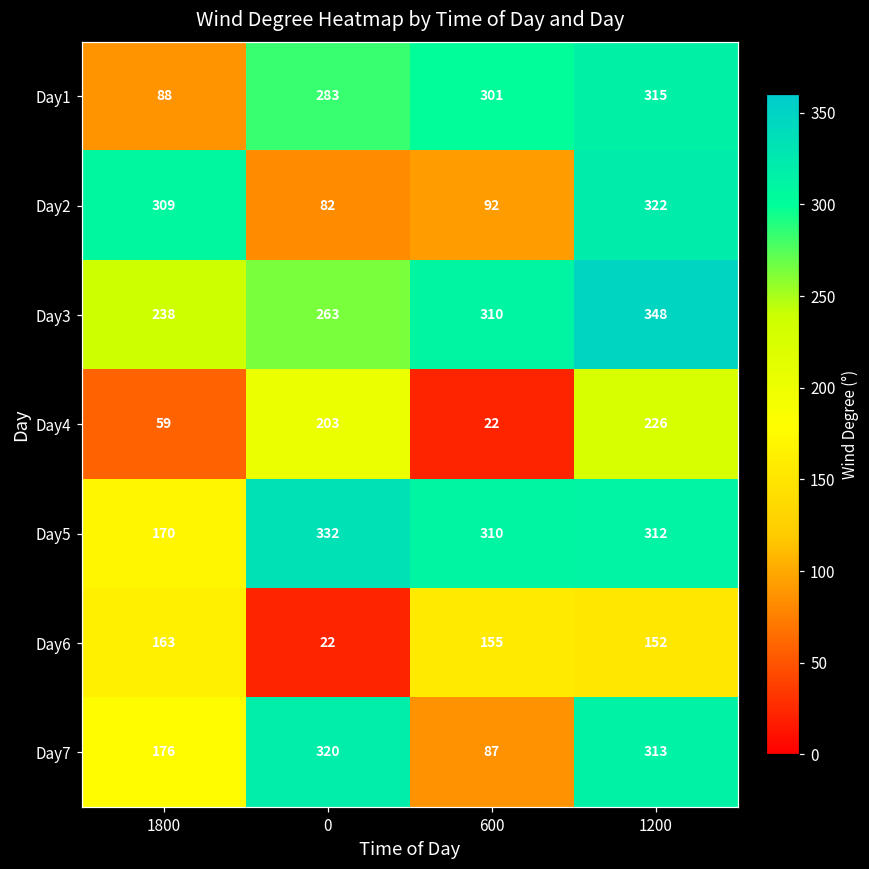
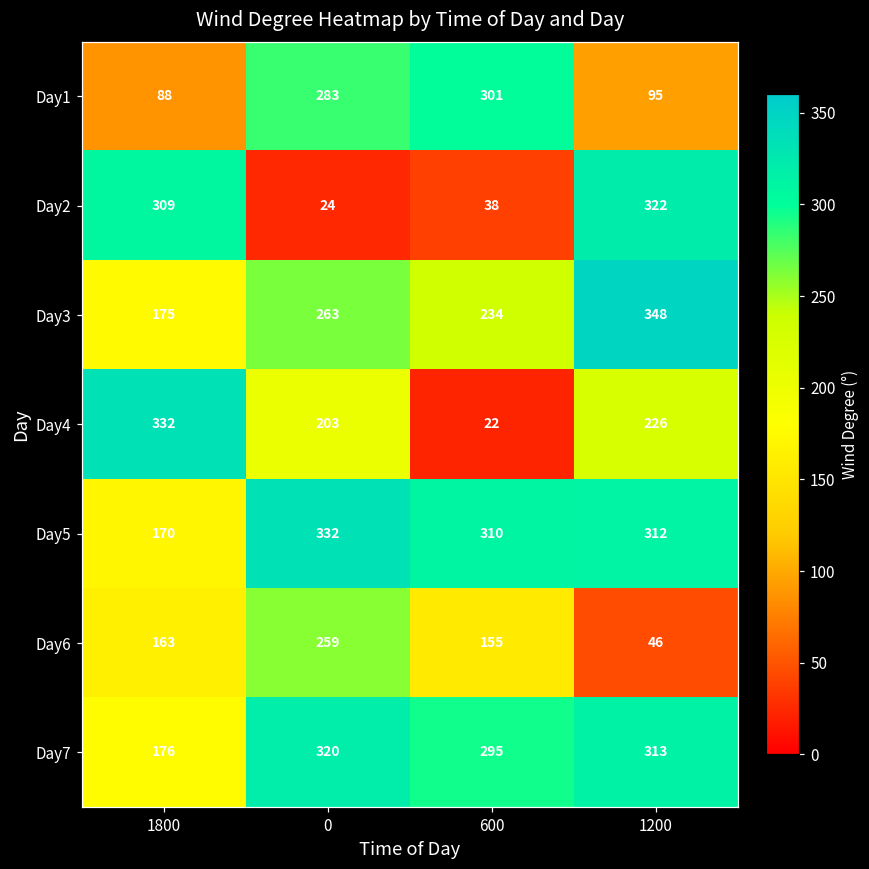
  {
    "Day1": {
      "1800": 88,
      "0": 283,
      "600": 301,
-     "1200": 315
+     "1200": 95
    },
    "Day2": {
      "1800": 309,
-     "0": 82,
-     "600": 92,
+     "0": 24,
+     "600": 38,
      "1200": 322
    },
    "Day3": {
-     "1800": 238,
+     "1800": 175,
      "0": 263,
-     "600": 310,
+     "600": 234,
      "1200": 348
    },
    "Day4": {
-     "1800": 59,
+     "1800": 332,
      "0": 203,
      "600": 22,
      "1200": 226
    },
    "Day5": {
      "1800": 170,
      "0": 332,
      "600": 310,
      "1200": 312
    },
    "Day6": {
      "1800": 163,
-     "0": 22,
+     "0": 259,
      "600": 155,
-     "1200": 152
+     "1200": 46
    },
    "Day7": {
      "1800": 176,
      "0": 320,
-     "600": 87,
+     "600": 295,
      "1200": 313
    }
  }
